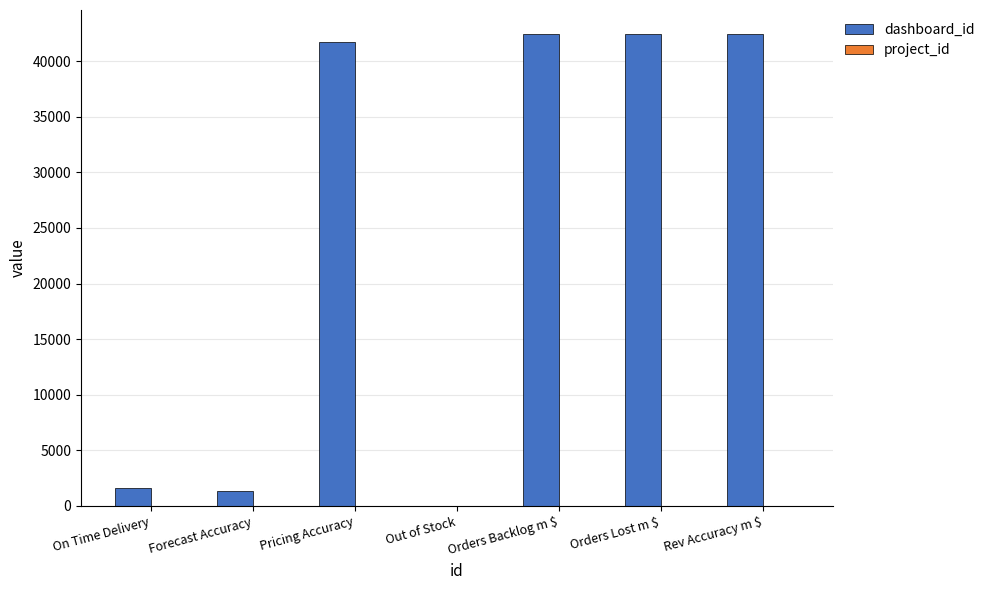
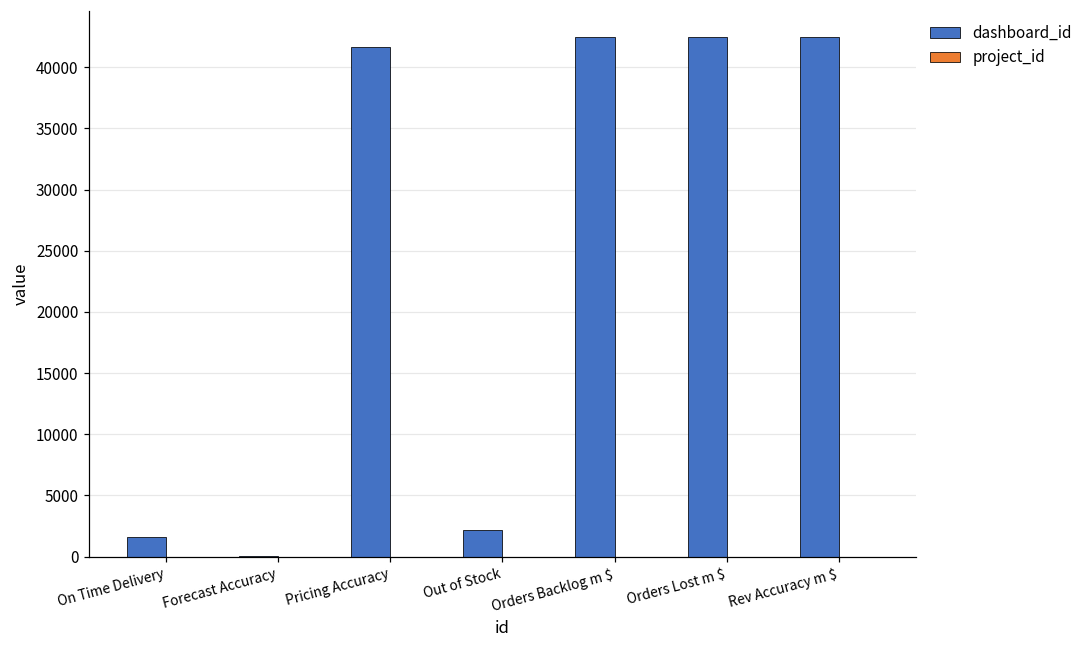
  {
    "dashboard_id": {
      "On Time Delivery": 1600,
-     "Forecast Accuracy": 1300,
+     "Forecast Accuracy": 0,
      "Pricing Accuracy": 41700,
-     "Out of Stock": 0,
+     "Out of Stock": 2100,
      "Orders Backlog m $": 42500,
      "Orders Lost m $": 42500,
      "Rev Accuracy m $": 42500
    }
  }
